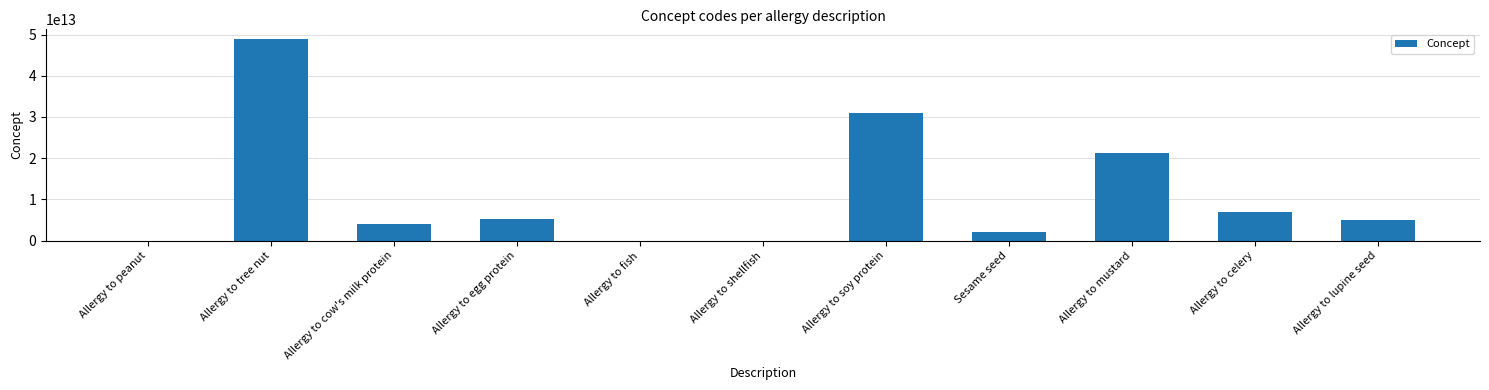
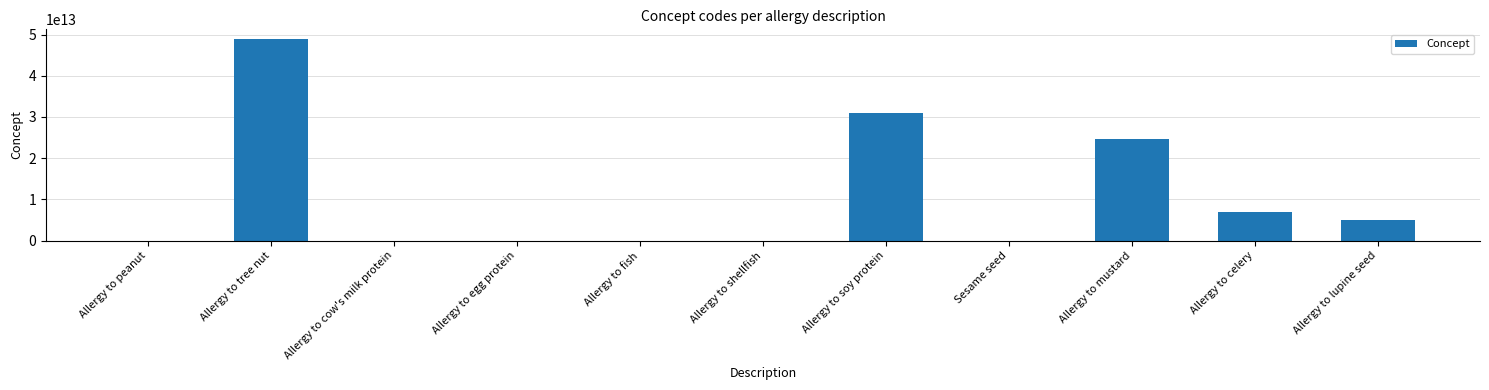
  {
    "Allergy to tree nut": 49000000000000,
-   "Allergy to cow's milk protein": 4000000000000,
-   "Allergy to egg protein": 5000000000000,
+   "Allergy to cow's milk protein": 0,
+   "Allergy to egg protein": 0,
    "Allergy to soy protein": 31000000000000,
-   "Sesame seed": 2000000000000,
-   "Allergy to mustard": 21000000000000,
+   "Sesame seed": 0,
+   "Allergy to mustard": 25000000000000,
    "Allergy to celery": 7000000000000,
    "Allergy to lupine seed": 5000000000000
  }
